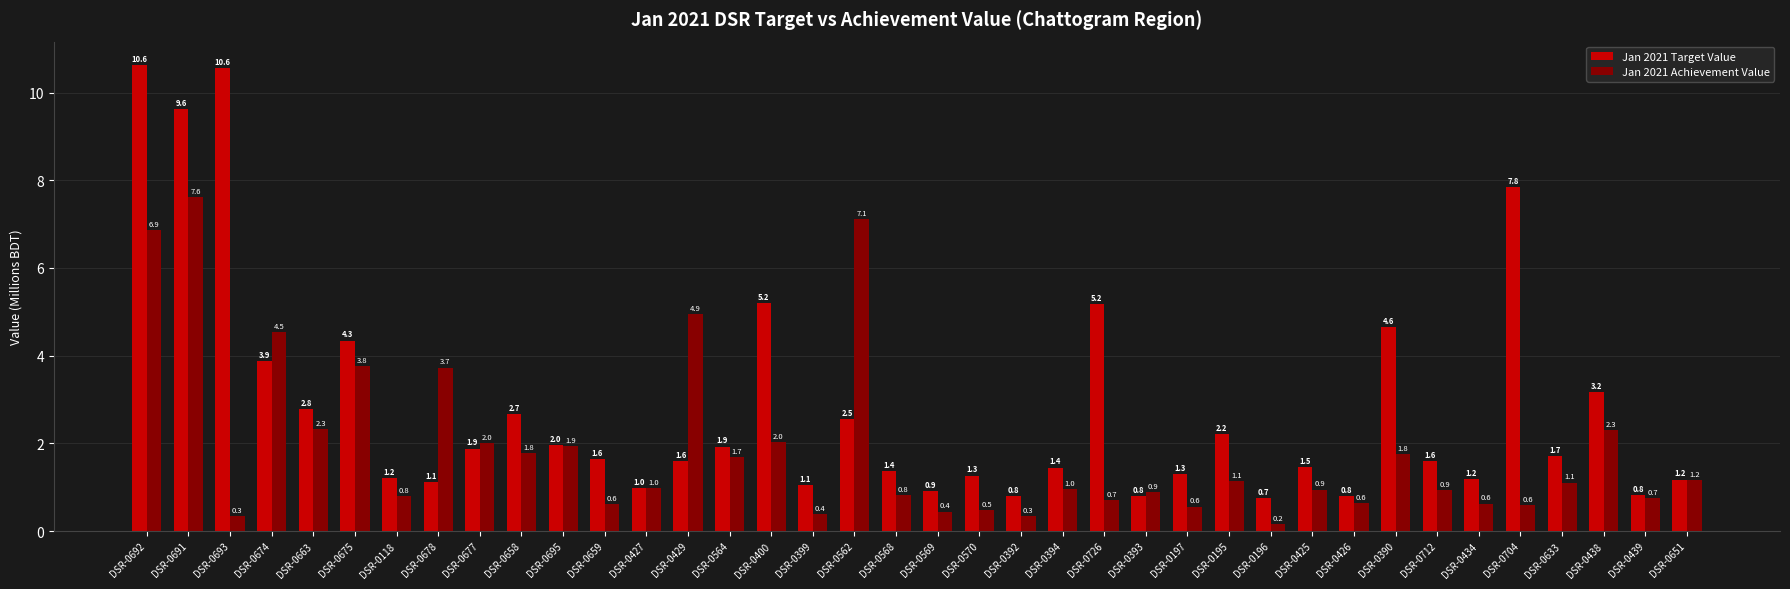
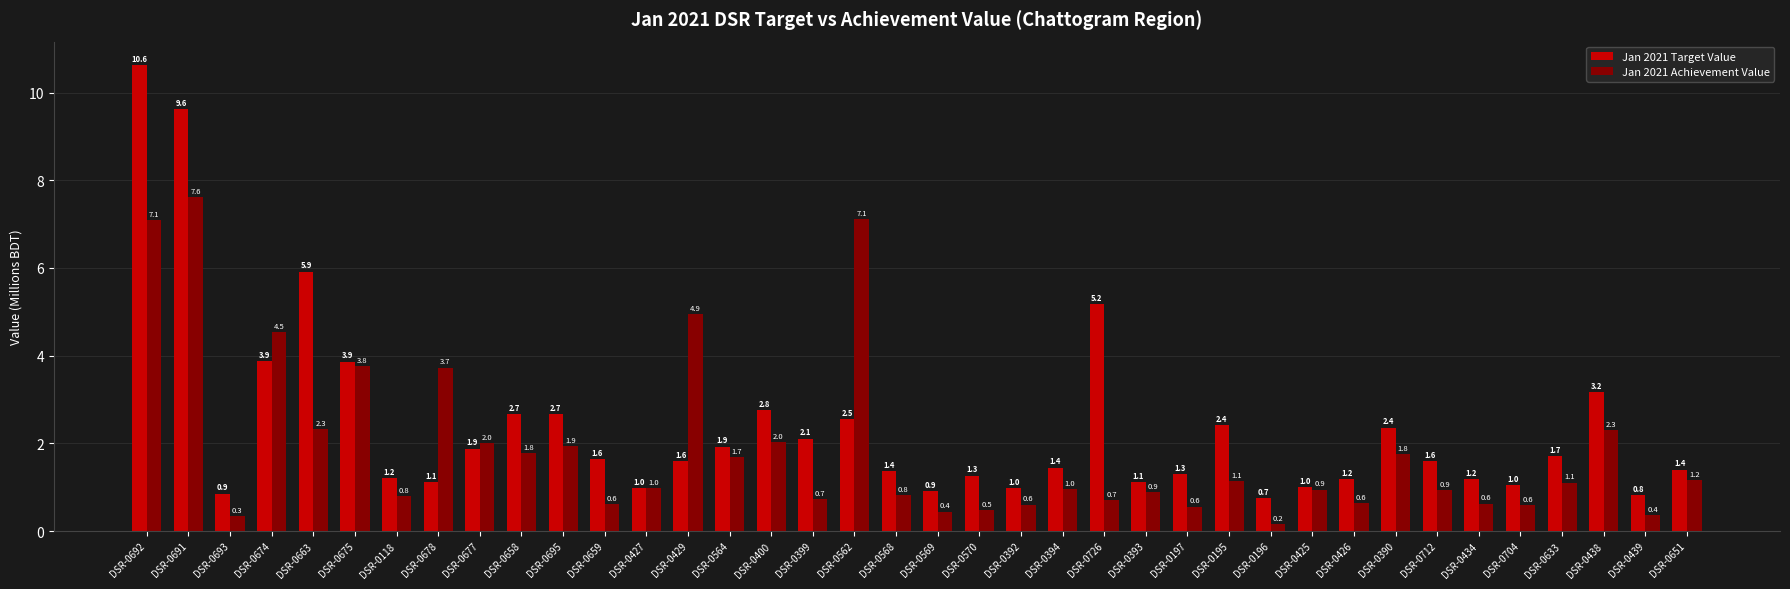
  {
    "Jan 2021 Target Value": {
      "DSR-0692": 10.6,
      "DSR-0691": 9.6,
-     "DSR-0693": 10.6,
+     "DSR-0693": 0.9,
      "DSR-0674": 3.9,
-     "DSR-0663": 2.8,
-     "DSR-0675": 4.3,
+     "DSR-0663": 5.9,
+     "DSR-0675": 3.9,
      "DSR-0118": 1.2,
      "DSR-0678": 1.1,
      "DSR-0677": 1.9,
      "DSR-0658": 2.7,
-     "DSR-0695": 2.0,
+     "DSR-0695": 2.7,
      "DSR-0659": 1.6,
      "DSR-0427": 1.0,
      "DSR-0429": 1.6,
      "DSR-0564": 1.9,
-     "DSR-0400": 5.2,
-     "DSR-0399": 1.1,
+     "DSR-0400": 2.8,
+     "DSR-0399": 2.1,
      "DSR-0562": 2.5,
      "DSR-0568": 1.4,
      "DSR-0569": 0.9,
      "DSR-0570": 1.3,
-     "DSR-0392": 0.8,
+     "DSR-0392": 1.0,
      "DSR-0394": 1.4,
      "DSR-0726": 5.2,
-     "DSR-0393": 0.8,
+     "DSR-0393": 1.1,
      "DSR-0197": 1.3,
-     "DSR-0195": 2.2,
+     "DSR-0195": 2.4,
      "DSR-0196": 0.7,
-     "DSR-0425": 1.5,
-     "DSR-0426": 0.8,
-     "DSR-0390": 4.6,
+     "DSR-0425": 1.0,
+     "DSR-0426": 1.2,
+     "DSR-0390": 2.4,
      "DSR-0712": 1.6,
      "DSR-0434": 1.2,
-     "DSR-0704": 7.8,
+     "DSR-0704": 1.0,
      "DSR-0633": 1.7,
      "DSR-0438": 3.2,
      "DSR-0439": 0.8,
-     "DSR-0651": 1.2
+     "DSR-0651": 1.4
    },
    "Jan 2021 Achievement Value": {
-     "DSR-0692": 6.9,
+     "DSR-0692": 7.1,
      "DSR-0691": 7.6,
      "DSR-0693": 0.3,
      "DSR-0674": 4.5,
      "DSR-0663": 2.3,
      "DSR-0675": 3.8,
      "DSR-0118": 0.8,
      "DSR-0678": 3.7,
      "DSR-0677": 2.0,
      "DSR-0658": 1.8,
      "DSR-0695": 1.9,
      "DSR-0659": 0.6,
      "DSR-0427": 1.0,
      "DSR-0429": 4.9,
      "DSR-0564": 1.7,
      "DSR-0400": 2.0,
-     "DSR-0399": 0.4,
+     "DSR-0399": 0.7,
      "DSR-0562": 7.1,
      "DSR-0568": 0.8,
      "DSR-0569": 0.4,
      "DSR-0570": 0.5,
-     "DSR-0392": 0.3,
+     "DSR-0392": 0.6,
      "DSR-0394": 1.0,
      "DSR-0726": 0.7,
      "DSR-0393": 0.9,
      "DSR-0197": 0.6,
      "DSR-0195": 1.1,
      "DSR-0196": 0.2,
      "DSR-0425": 0.9,
      "DSR-0426": 0.6,
      "DSR-0390": 1.8,
      "DSR-0712": 0.9,
      "DSR-0434": 0.6,
      "DSR-0704": 0.6,
      "DSR-0633": 1.1,
      "DSR-0438": 2.3,
-     "DSR-0439": 0.7,
+     "DSR-0439": 0.4,
      "DSR-0651": 1.2
    }
  }
